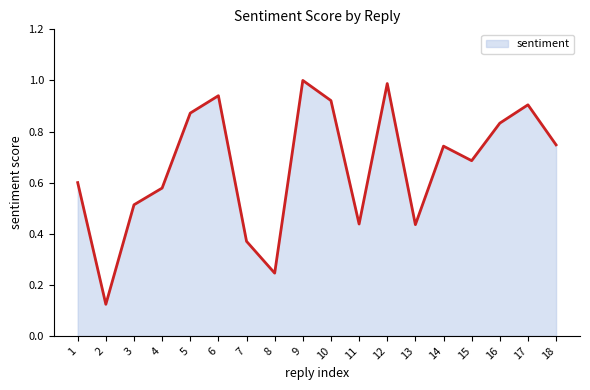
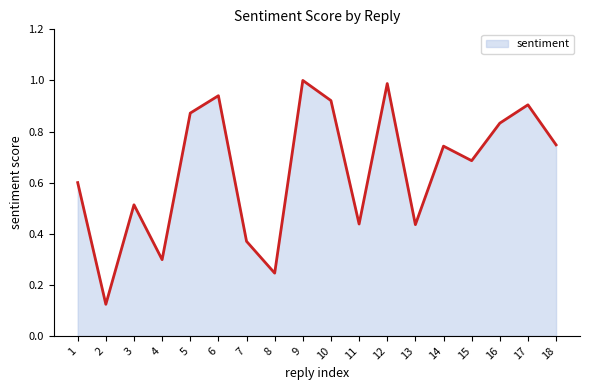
  {
    "1": 0.60,
    "2": 0.12,
    "3": 0.51,
-   "4": 0.58,
+   "4": 0.30,
    "5": 0.87,
    "6": 0.94,
    "7": 0.37,
    "8": 0.25,
    "9": 1.00,
    "10": 0.92,
    "11": 0.44,
    "12": 0.99,
    "13": 0.44,
    "14": 0.74,
    "15": 0.69,
    "16": 0.83,
    "17": 0.90,
    "18": 0.75
  }
